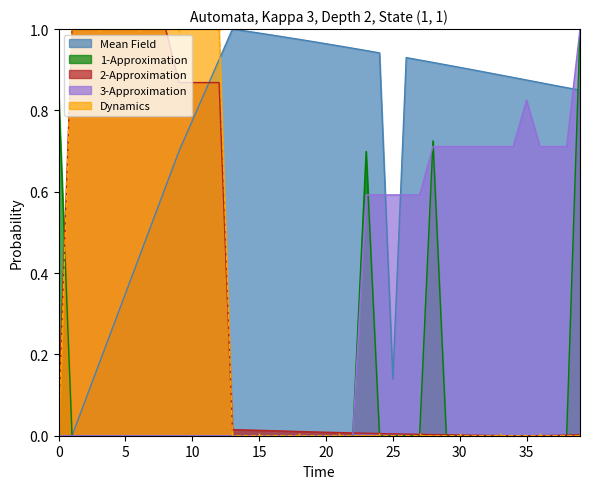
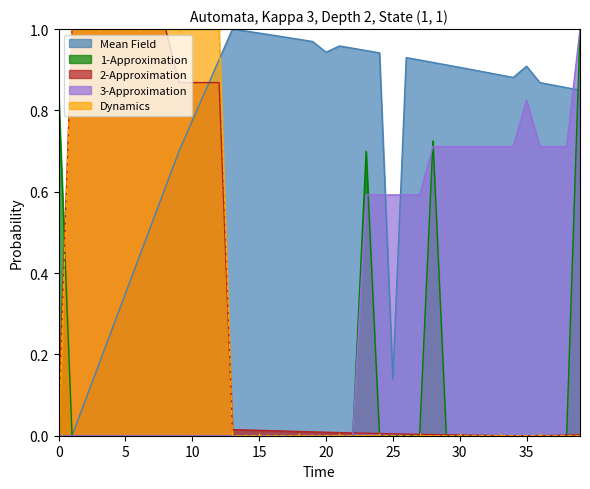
  {
    "Mean Field": {
      "5": 0.35,
      "10": 0.77,
      "15": 0.99,
-     "20": 0.96,
+     "20": 0.94,
      "25": 0.14,
      "30": 0.91,
-     "35": 0.87
+     "35": 0.91
    },
    "1-Approximation": {
      "0": 0.84
    },
    "2-Approximation": {
      "0": 0.07,
      "10": 0.87,
      "15": 0.01,
      "20": 0.01
    },
    "3-Approximation": {
      "25": 0.59,
      "30": 0.71,
      "35": 0.83
    },
    "Dynamics": {
      "10": 1.00
    }
  }
